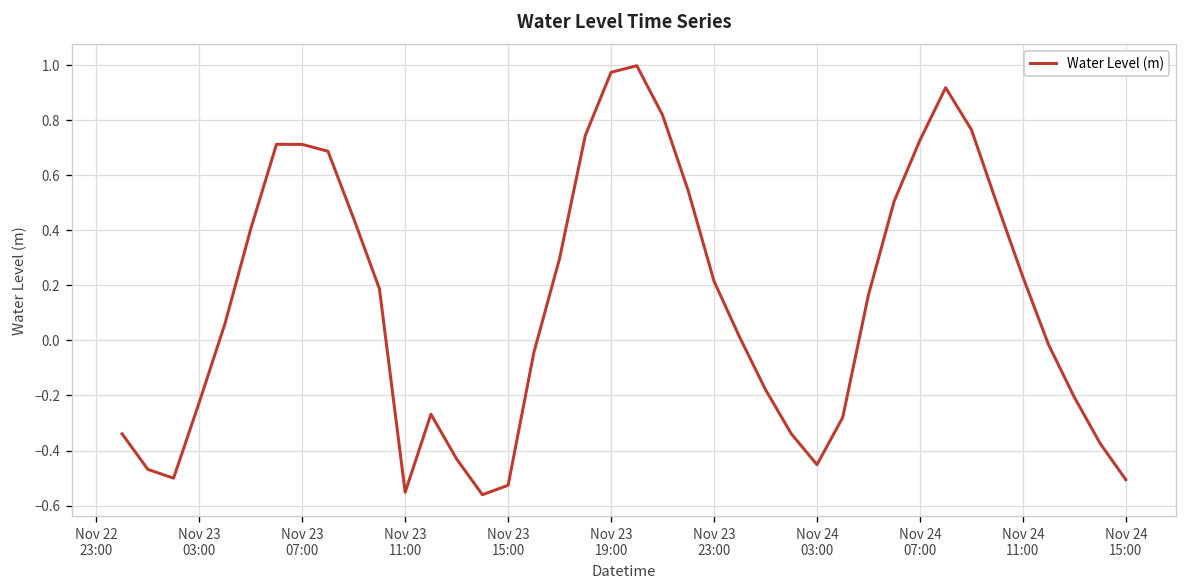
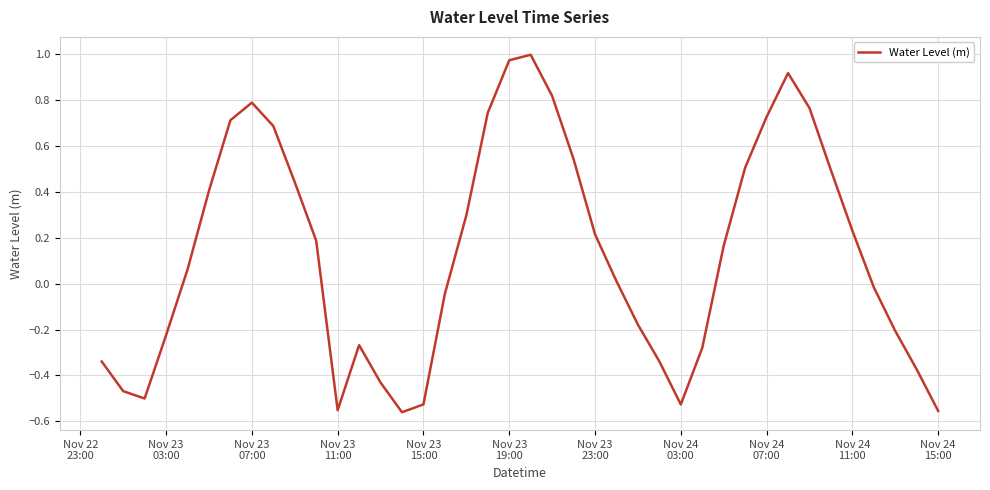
  {
    "Nov 23 03:00": -0.22,
-   "Nov 23 07:00": 0.71,
+   "Nov 23 07:00": 0.79,
    "Nov 23 11:00": -0.55,
    "Nov 23 15:00": -0.53,
    "Nov 23 19:00": 0.97,
    "Nov 23 23:00": 0.22,
-   "Nov 24 03:00": -0.45,
+   "Nov 24 03:00": -0.53,
    "Nov 24 07:00": 0.73,
    "Nov 24 11:00": 0.23,
-   "Nov 24 15:00": -0.51
+   "Nov 24 15:00": -0.56
  }
